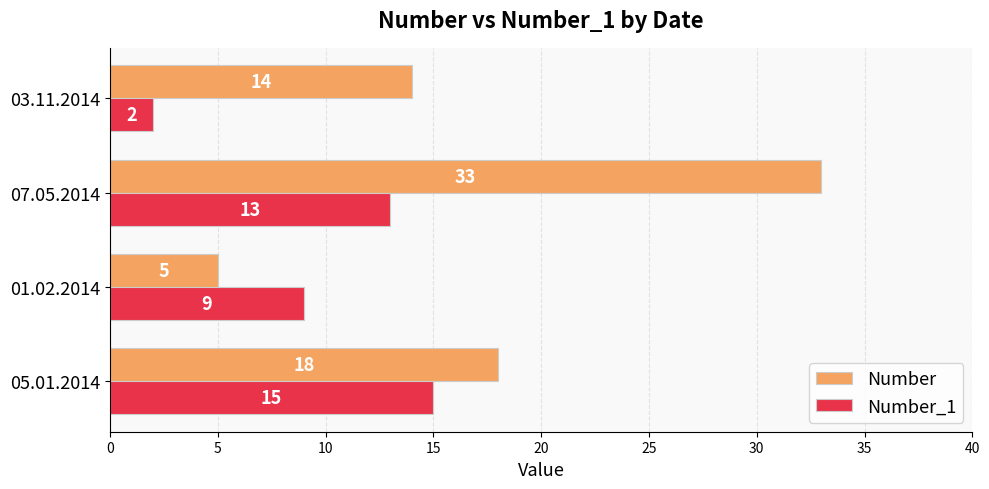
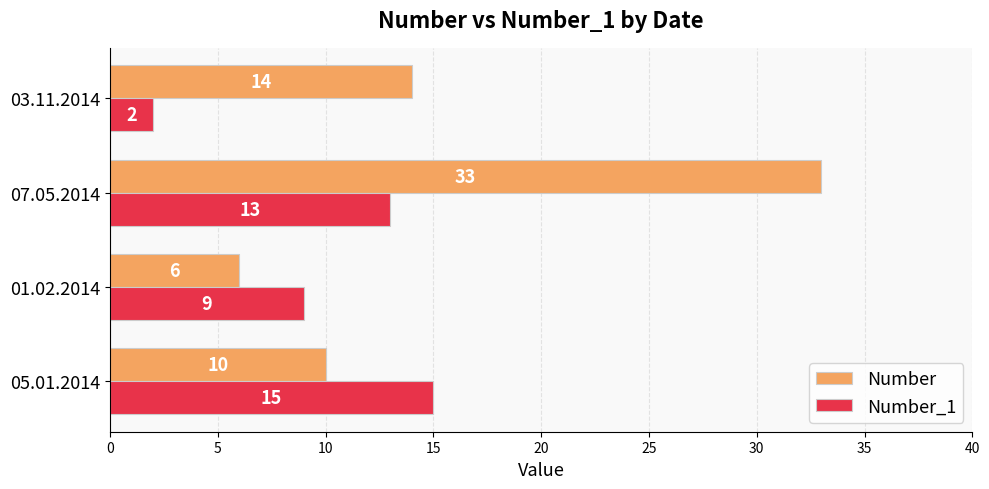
  {
    "Number": {
      "03.11.2014": 14,
      "07.05.2014": 33,
-     "01.02.2014": 5,
-     "05.01.2014": 18
+     "01.02.2014": 6,
+     "05.01.2014": 10
    },
    "Number_1": {
      "03.11.2014": 2,
      "07.05.2014": 13,
      "01.02.2014": 9,
      "05.01.2014": 15
    }
  }
